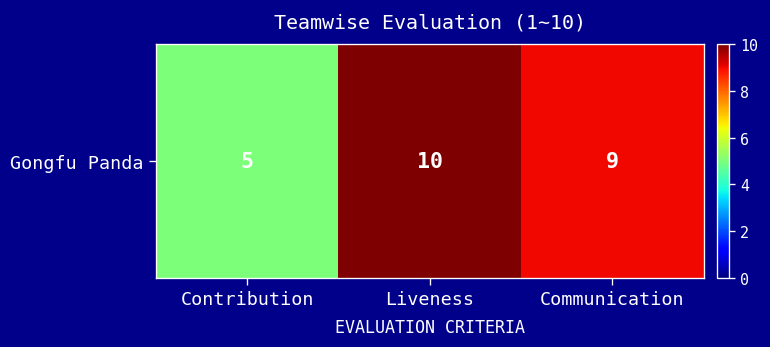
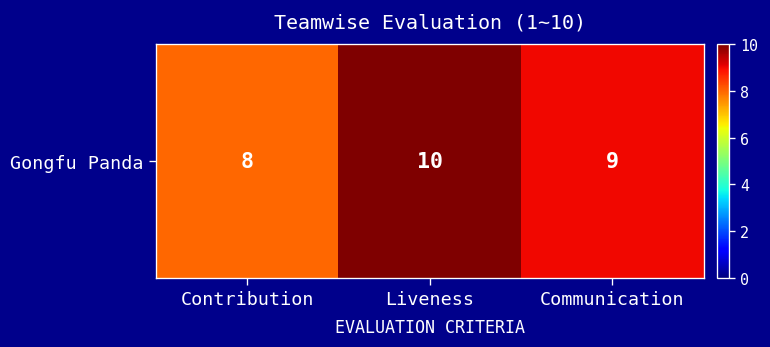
  {
    "Gongfu Panda": {
-     "Contribution": 5,
+     "Contribution": 8,
      "Liveness": 10,
      "Communication": 9
    }
  }
